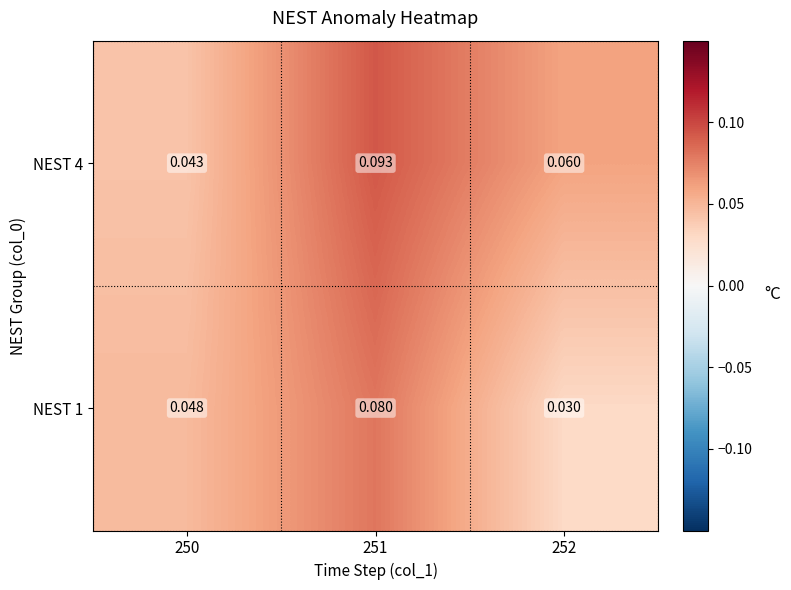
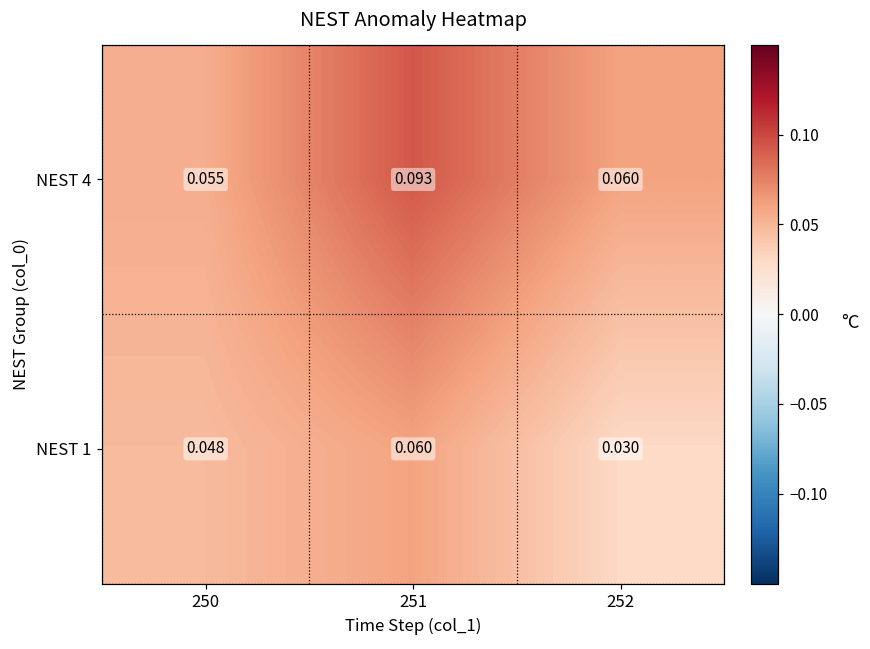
  {
    "NEST 4": {
-     "250": 0.043
+     "250": 0.055
    },
    "NEST 1": {
-     "251": 0.080
+     "251": 0.060
    }
  }
